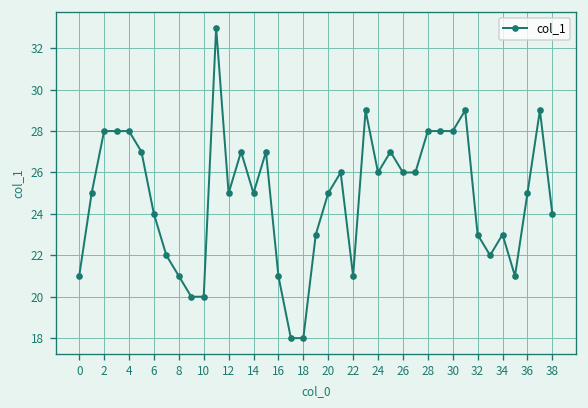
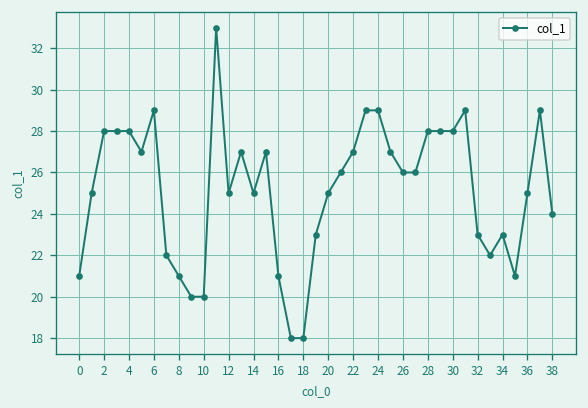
  {
    "0": 21,
    "2": 28,
    "4": 28,
-   "6": 24,
+   "6": 29,
    "8": 21,
    "10": 20,
    "12": 25,
    "14": 25,
    "16": 21,
    "18": 18,
    "20": 25,
-   "22": 21,
-   "24": 26,
+   "22": 27,
+   "24": 29,
    "26": 26,
    "28": 28,
    "30": 28,
    "32": 23,
    "34": 23,
    "36": 25,
    "38": 24
  }
